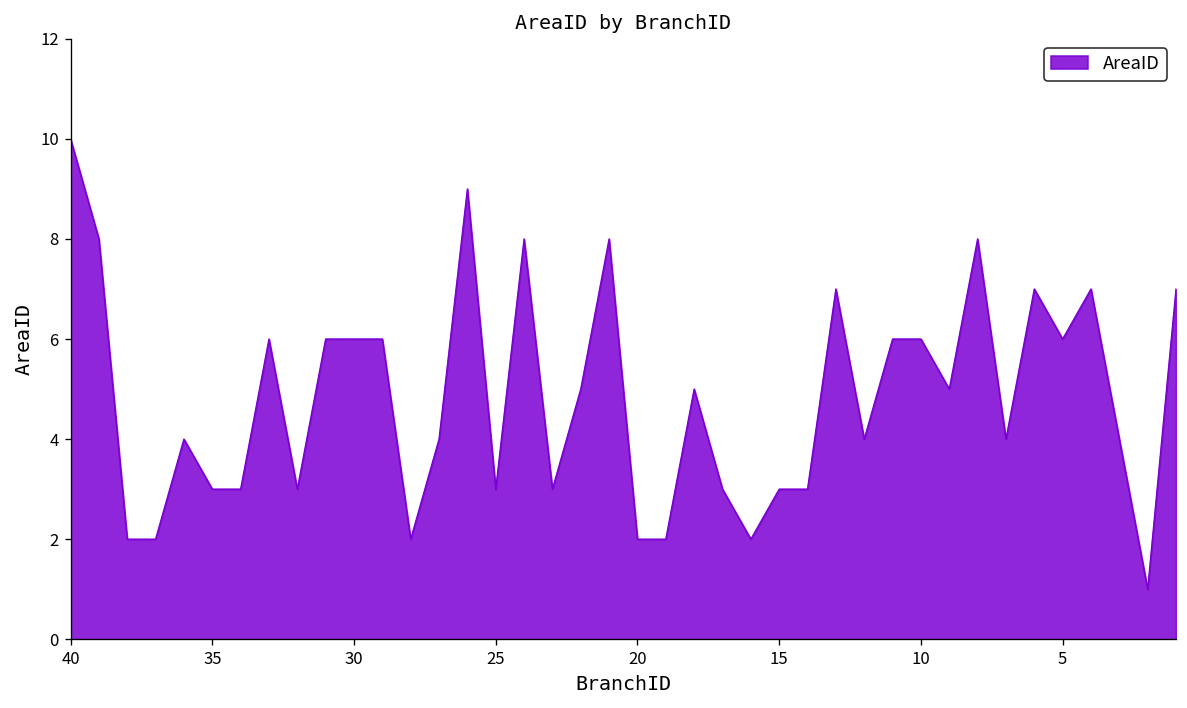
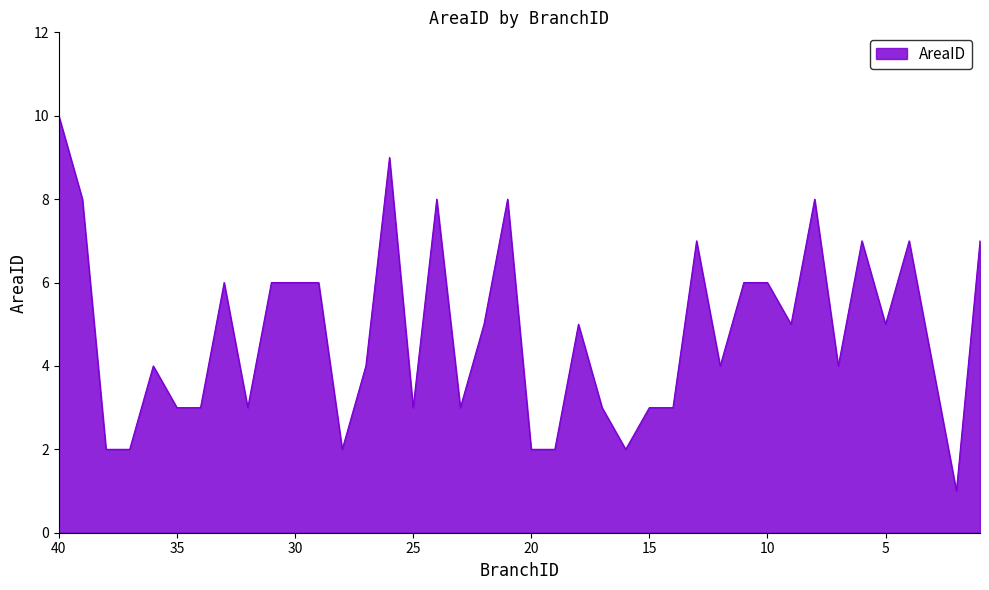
  {
    "40": 10,
    "35": 3,
    "30": 6,
    "25": 3,
    "20": 2,
    "15": 3,
    "10": 6,
-   "5": 6
+   "5": 5
  }
